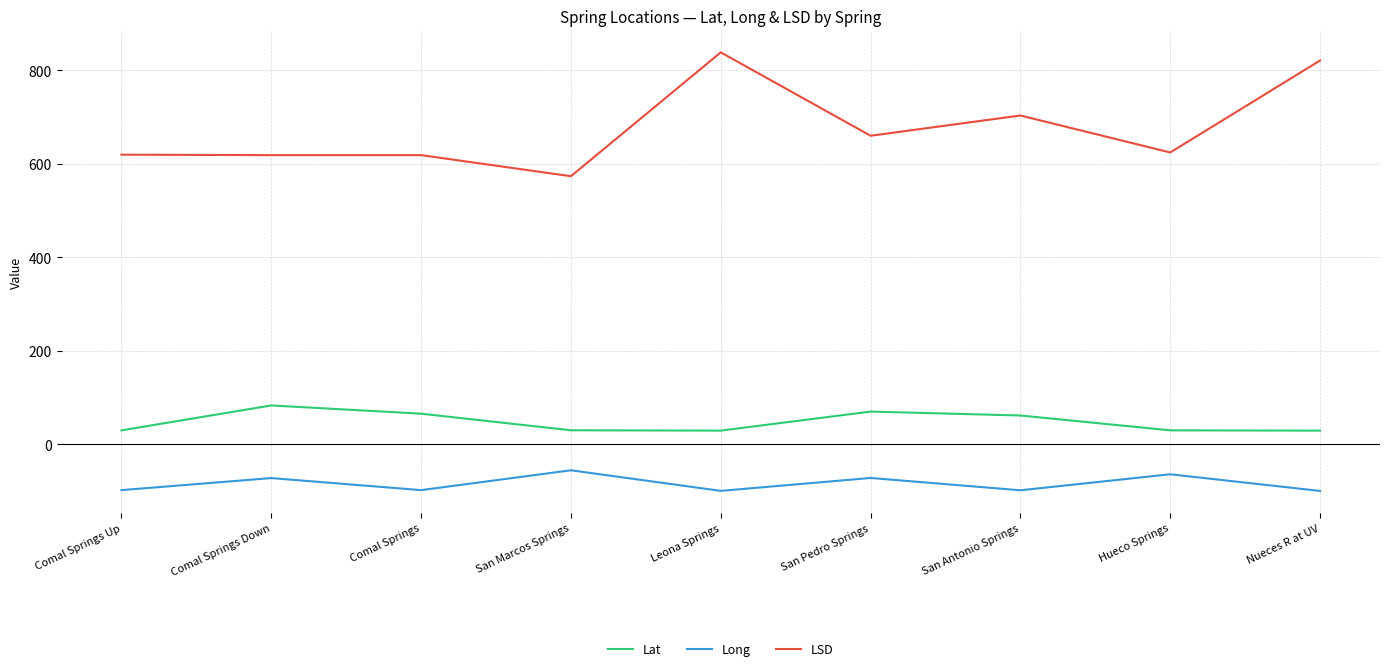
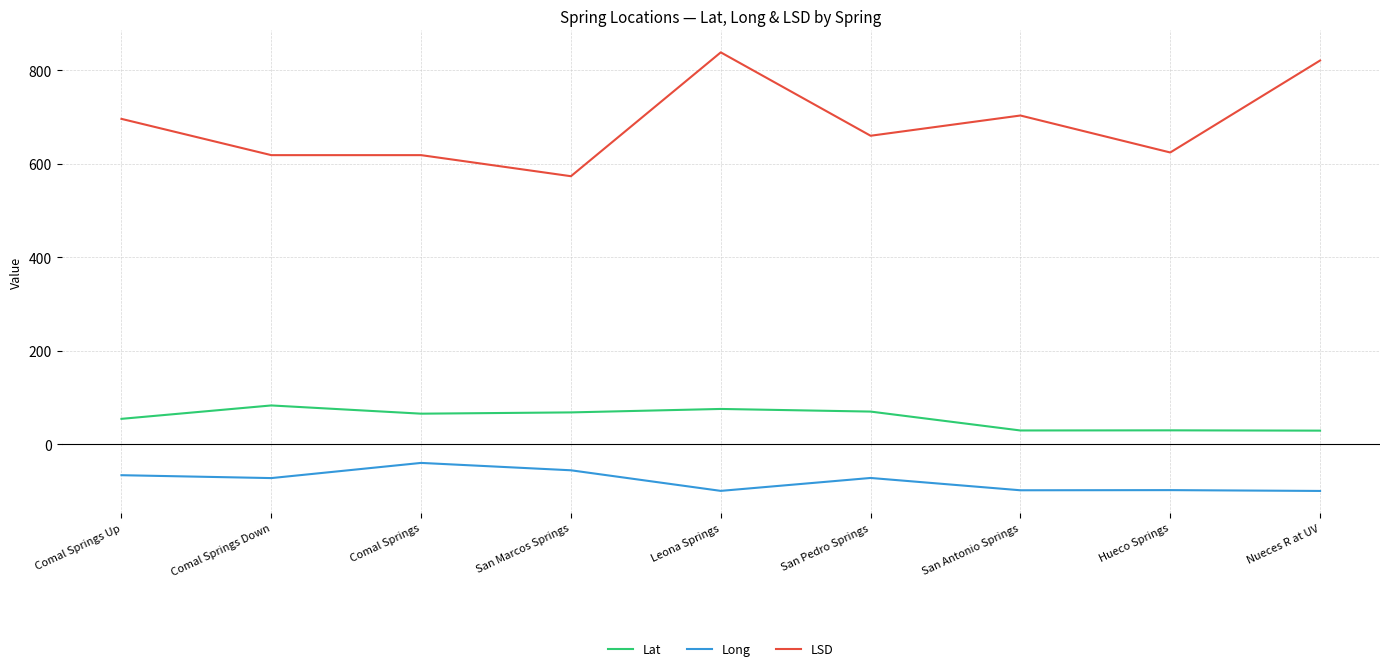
  {
    "Lat": {
-     "Comal Springs Up": 30,
+     "Comal Springs Up": 50,
      "Comal Springs Down": 80,
      "Comal Springs": 70,
-     "San Marcos Springs": 30,
-     "Leona Springs": 30,
+     "San Marcos Springs": 70,
+     "Leona Springs": 80,
      "San Pedro Springs": 70,
-     "San Antonio Springs": 60,
+     "San Antonio Springs": 30,
      "Hueco Springs": 30,
      "Nueces R at UV": 30
    },
    "Long": {
-     "Comal Springs Up": -100,
+     "Comal Springs Up": -70,
      "Comal Springs Down": -70,
-     "Comal Springs": -100,
+     "Comal Springs": -40,
      "San Marcos Springs": -60,
      "Leona Springs": -100,
      "San Pedro Springs": -70,
      "San Antonio Springs": -100,
-     "Hueco Springs": -60,
+     "Hueco Springs": -100,
      "Nueces R at UV": -100
    },
    "LSD": {
-     "Comal Springs Up": 620,
+     "Comal Springs Up": 700,
      "Comal Springs Down": 620,
      "Comal Springs": 620,
      "San Marcos Springs": 570,
      "Leona Springs": 840,
      "San Pedro Springs": 660,
      "San Antonio Springs": 700,
      "Hueco Springs": 620,
      "Nueces R at UV": 820
    }
  }
